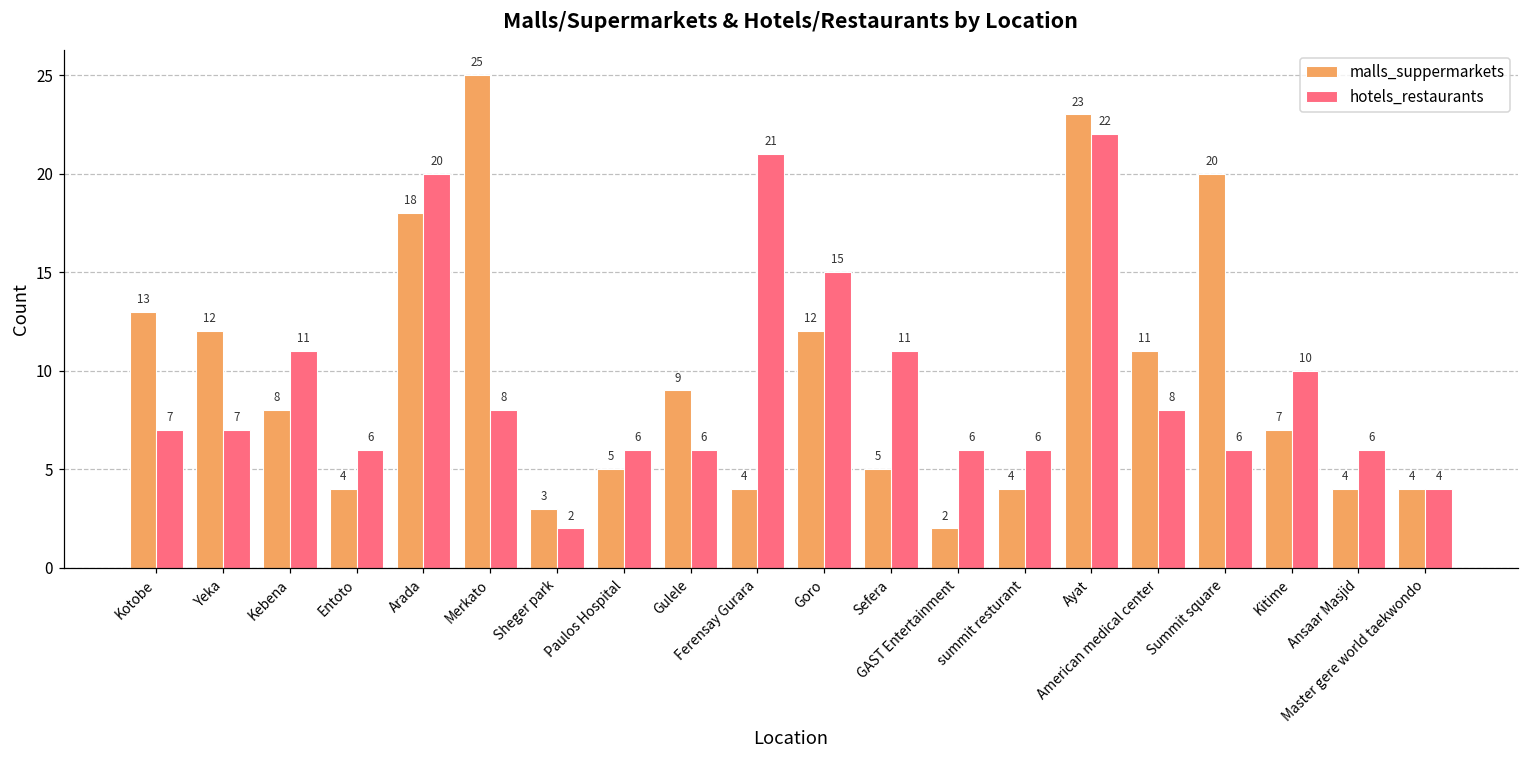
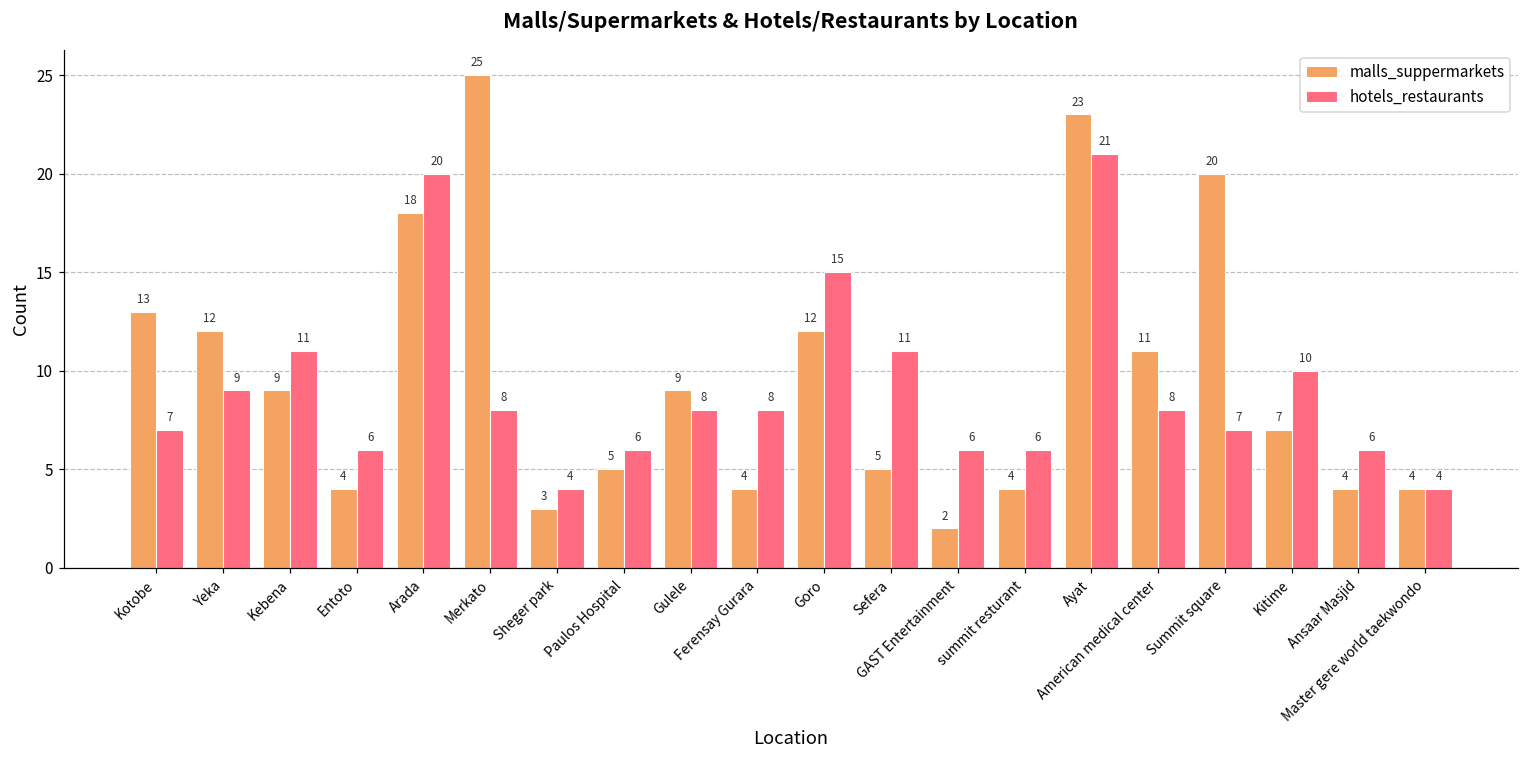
  {
    "malls_suppermarkets": {
      "Kotobe": 13,
      "Yeka": 12,
-     "Kebena": 8,
+     "Kebena": 9,
      "Entoto": 4,
      "Arada": 18,
      "Merkato": 25,
      "Sheger park": 3,
      "Paulos Hospital": 5,
      "Gulele": 9,
      "Ferensay Gurara": 4,
      "Goro": 12,
      "Sefera": 5,
      "GAST Entertainment": 2,
      "summit resturant": 4,
      "Ayat": 23,
      "American medical center": 11,
      "Summit square": 20,
      "Kitime": 7,
      "Ansaar Masjid": 4,
      "Master gere world taekwondo": 4
    },
    "hotels_restaurants": {
      "Kotobe": 7,
-     "Yeka": 7,
+     "Yeka": 9,
      "Kebena": 11,
      "Entoto": 6,
      "Arada": 20,
      "Merkato": 8,
-     "Sheger park": 2,
+     "Sheger park": 4,
      "Paulos Hospital": 6,
-     "Gulele": 6,
-     "Ferensay Gurara": 21,
+     "Gulele": 8,
+     "Ferensay Gurara": 8,
      "Goro": 15,
      "Sefera": 11,
      "GAST Entertainment": 6,
      "summit resturant": 6,
-     "Ayat": 22,
+     "Ayat": 21,
      "American medical center": 8,
-     "Summit square": 6,
+     "Summit square": 7,
      "Kitime": 10,
      "Ansaar Masjid": 6,
      "Master gere world taekwondo": 4
    }
  }
